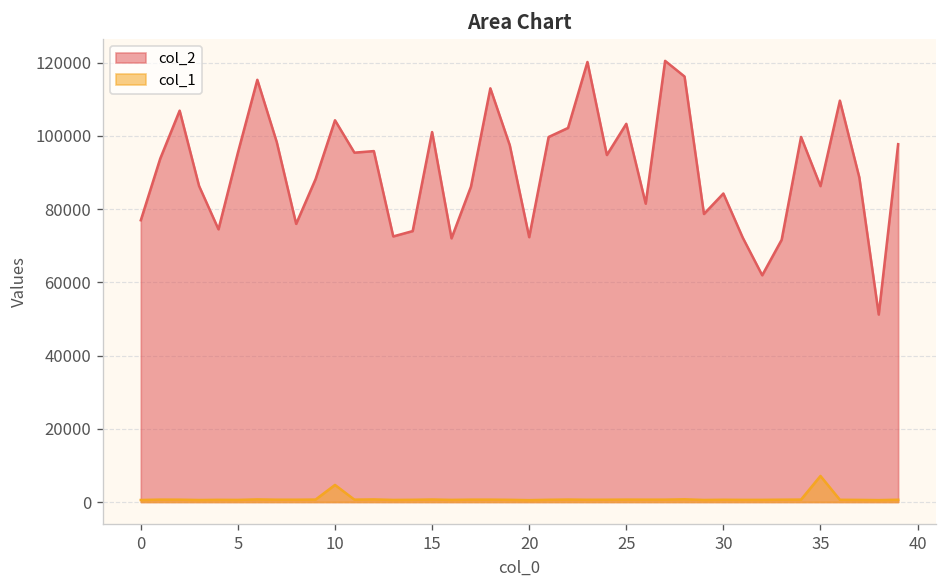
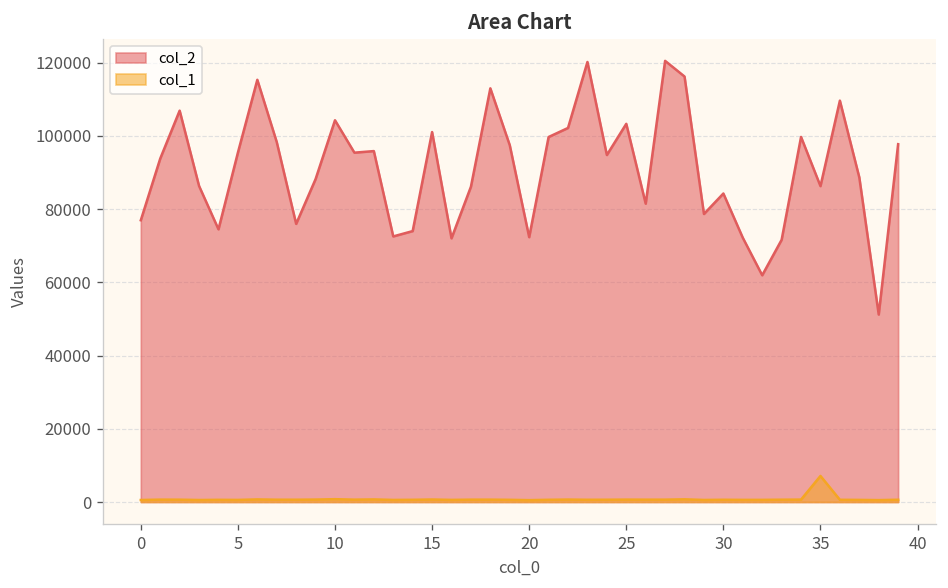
  {
    "col_2": {
      "0": 77000,
      "5": 95000,
      "10": 104000,
      "15": 101000,
      "20": 72000,
      "25": 103000,
      "30": 84000,
      "35": 86000
    },
    "col_1": {
      "0": 1000,
      "5": 1000,
-     "10": 5000,
+     "10": 1000,
      "15": 1000,
      "20": 1000,
      "25": 1000,
      "30": 1000,
      "35": 7000
    }
  }
